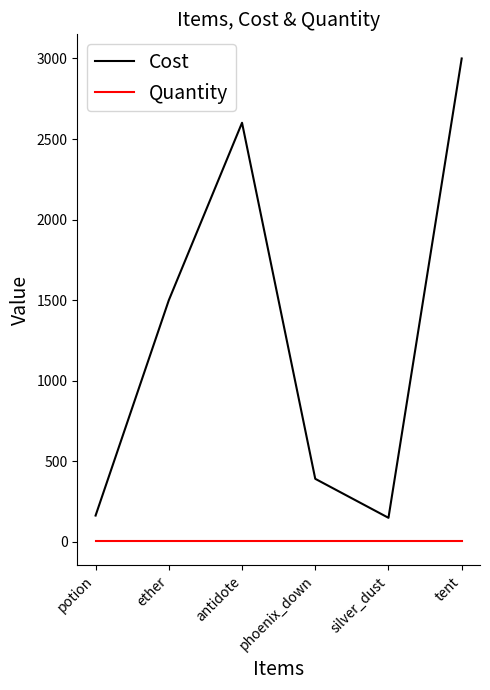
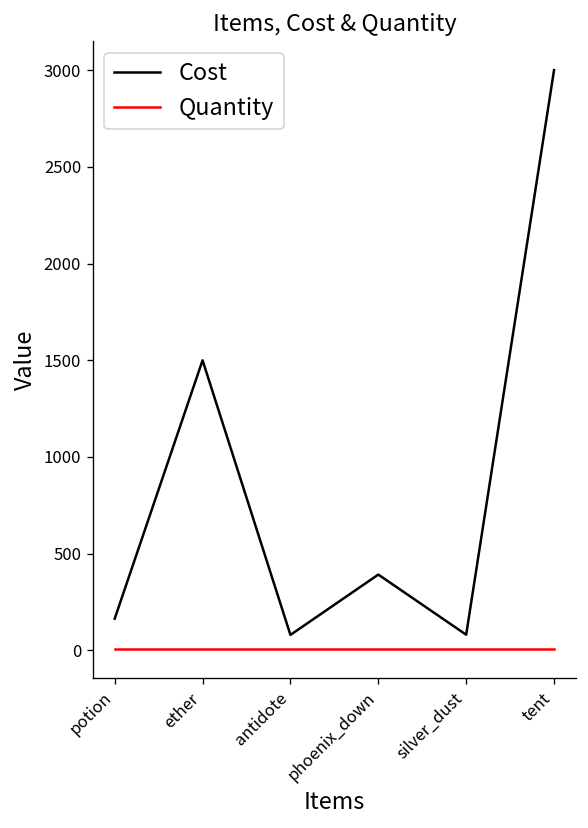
  {
    "Cost": {
      "potion": 160,
      "ether": 1500,
-     "antidote": 2600,
+     "antidote": 80,
      "phoenix_down": 390,
-     "silver_dust": 150,
+     "silver_dust": 80,
      "tent": 3000
    },
    "Quantity": {
      "potion": 10,
      "ether": 10,
      "antidote": 10,
      "phoenix_down": 10,
      "silver_dust": 10,
      "tent": 10
    }
  }
